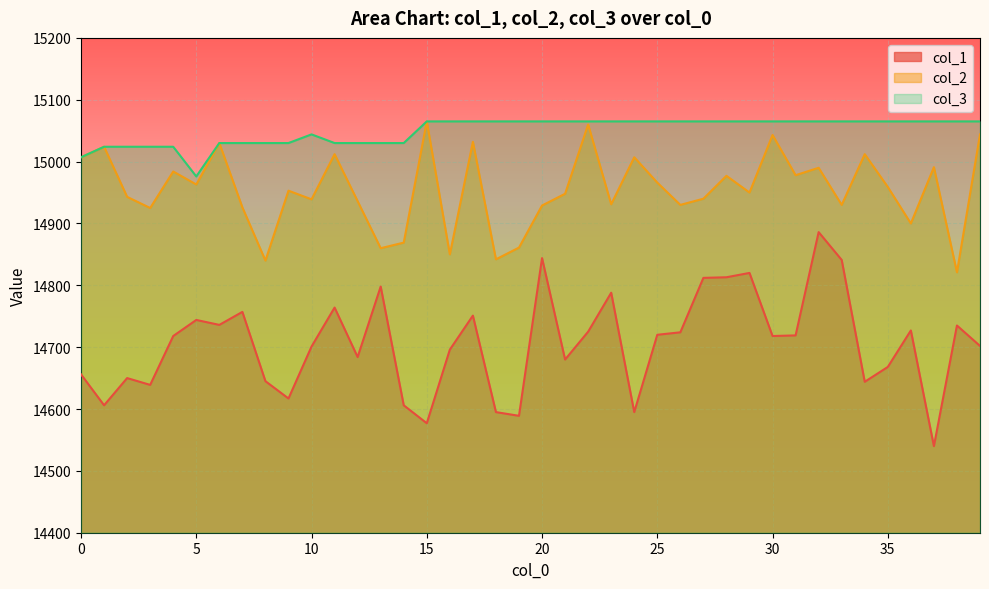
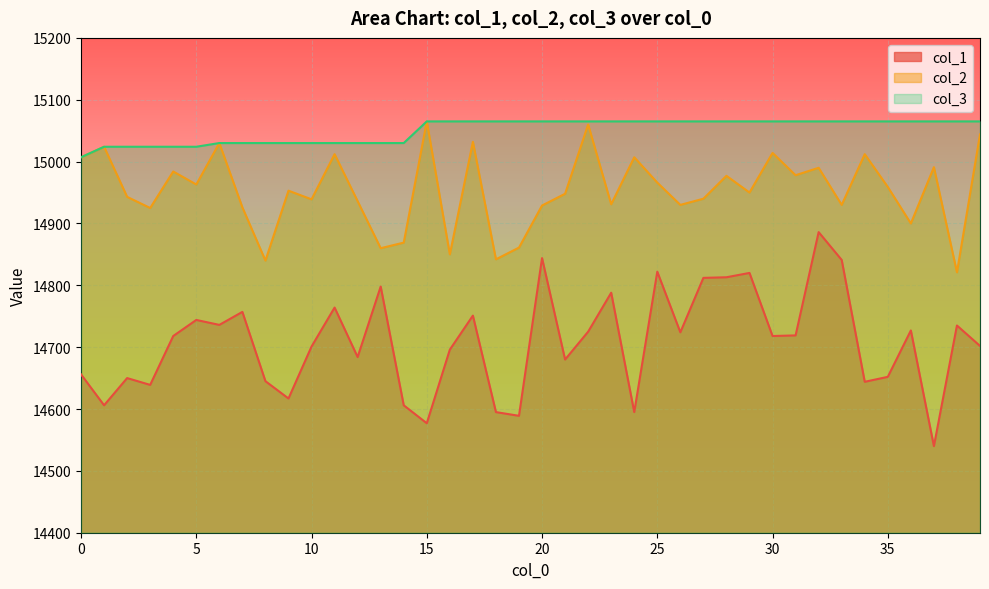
  {
    "col_1": {
      "0": 14660,
      "5": 14740,
      "10": 14700,
      "15": 14580,
      "20": 14840,
-     "25": 14720,
+     "25": 14820,
      "30": 14720,
-     "35": 14670
+     "35": 14650
    },
    "col_2": {
      "5": 14960,
      "10": 14940,
      "20": 14930,
      "25": 14970,
-     "30": 15040,
+     "30": 15010,
      "35": 14960
    },
    "col_3": {
-     "5": 14980,
-     "10": 15040,
+     "5": 15020,
+     "10": 15030,
      "20": 15070,
      "25": 15070,
      "30": 15070,
      "35": 15070
    }
  }
